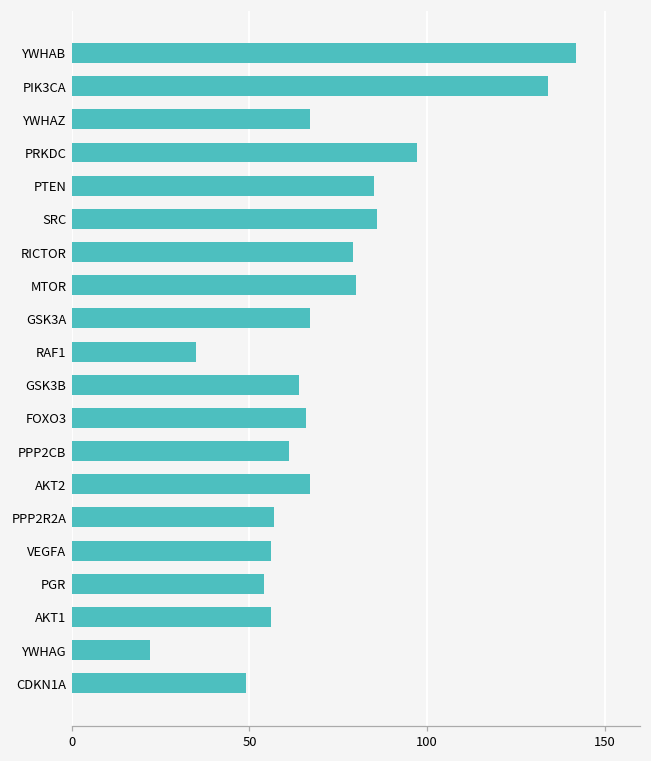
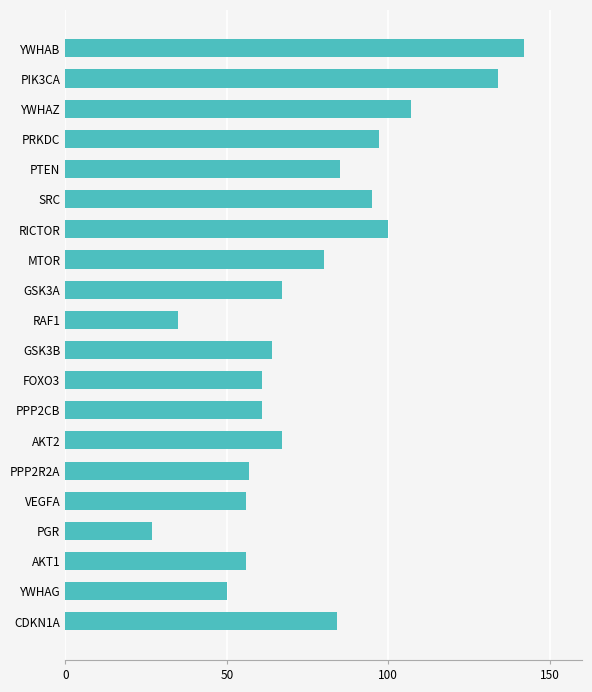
  {
    "YWHAB": 142,
    "PIK3CA": 134,
-   "YWHAZ": 67,
+   "YWHAZ": 107,
    "PRKDC": 97,
    "PTEN": 85,
-   "SRC": 86,
-   "RICTOR": 79,
+   "SRC": 95,
+   "RICTOR": 100,
    "MTOR": 80,
    "GSK3A": 67,
    "RAF1": 35,
    "GSK3B": 64,
-   "FOXO3": 66,
+   "FOXO3": 61,
    "PPP2CB": 61,
    "AKT2": 67,
    "PPP2R2A": 57,
    "VEGFA": 56,
-   "PGR": 54,
+   "PGR": 27,
    "AKT1": 56,
-   "YWHAG": 22,
-   "CDKN1A": 49
+   "YWHAG": 50,
+   "CDKN1A": 84
  }
